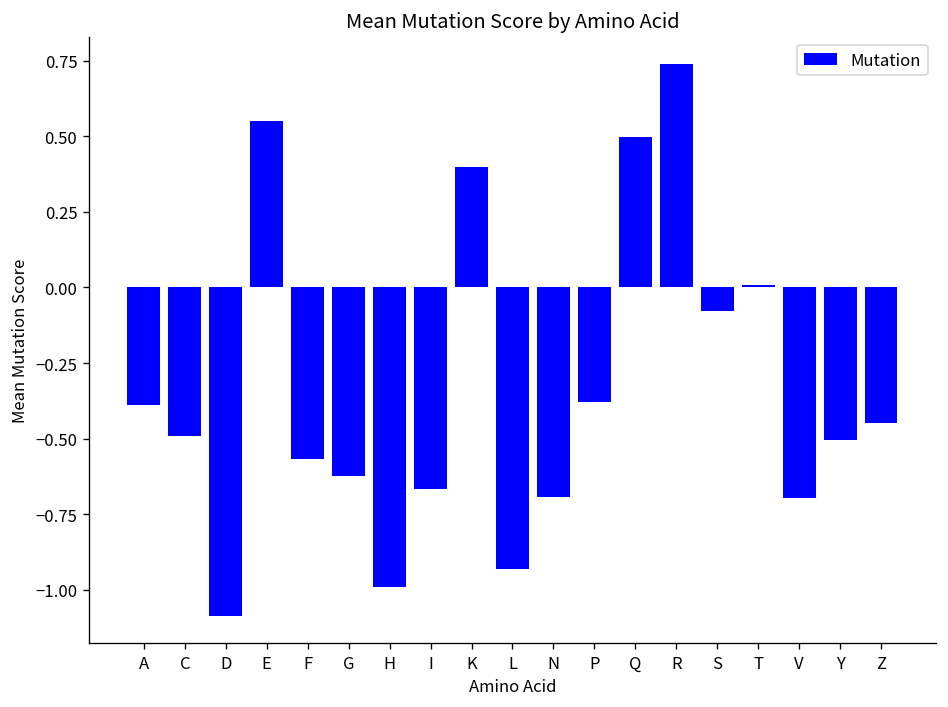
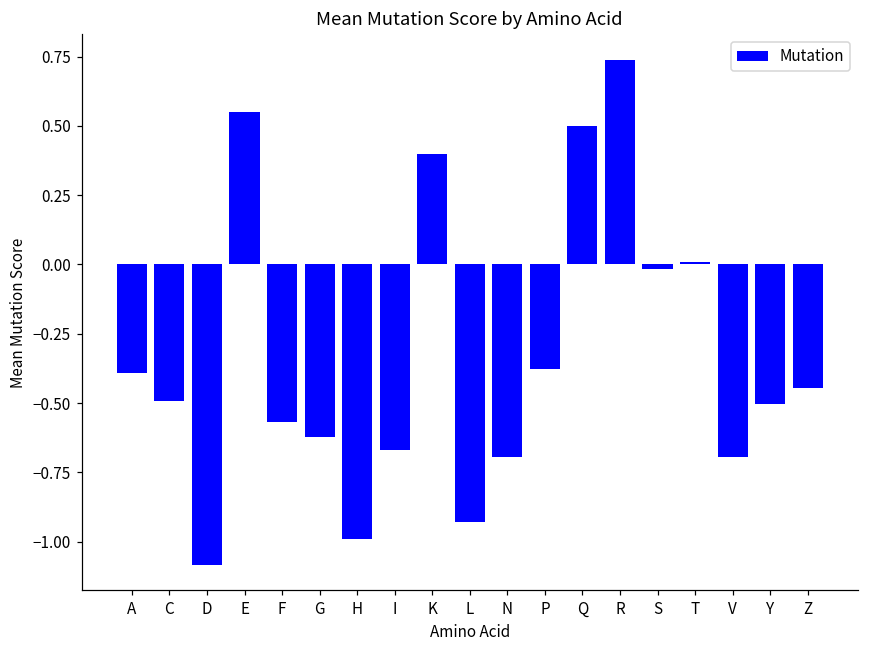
  {
    "A": -0.39,
    "C": -0.49,
    "D": -1.09,
    "E": 0.55,
    "F": -0.57,
    "G": -0.62,
    "H": -0.99,
    "I": -0.67,
    "K": 0.40,
    "L": -0.93,
    "N": -0.69,
    "P": -0.38,
    "Q": 0.50,
    "R": 0.74,
-   "S": -0.08,
+   "S": -0.02,
    "V": -0.69,
    "Y": -0.50,
    "Z": -0.45
  }
